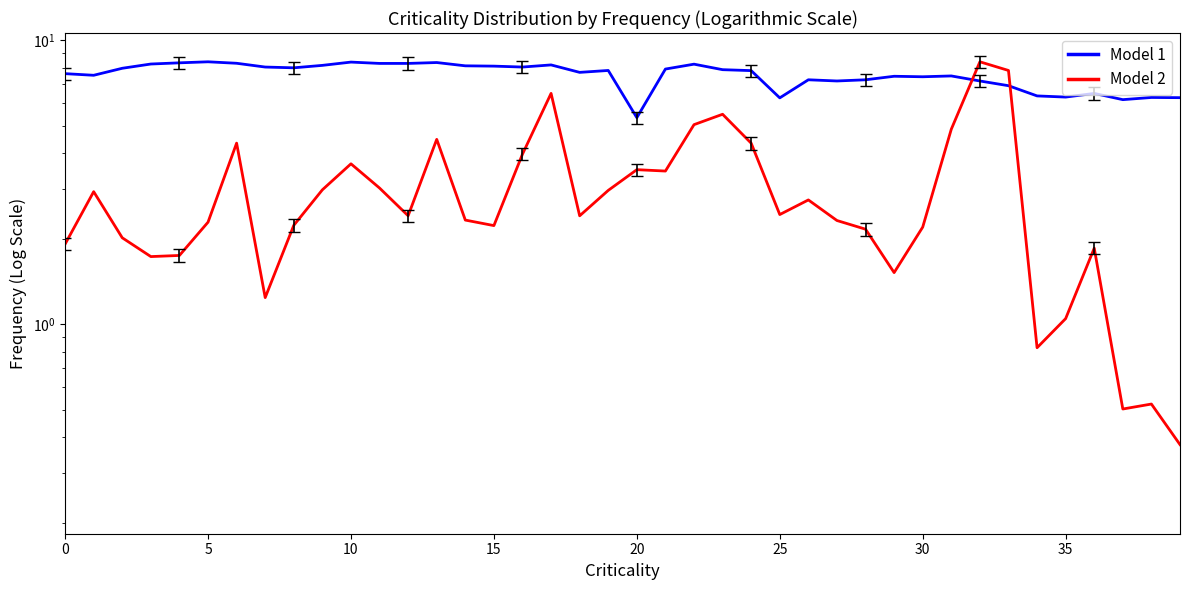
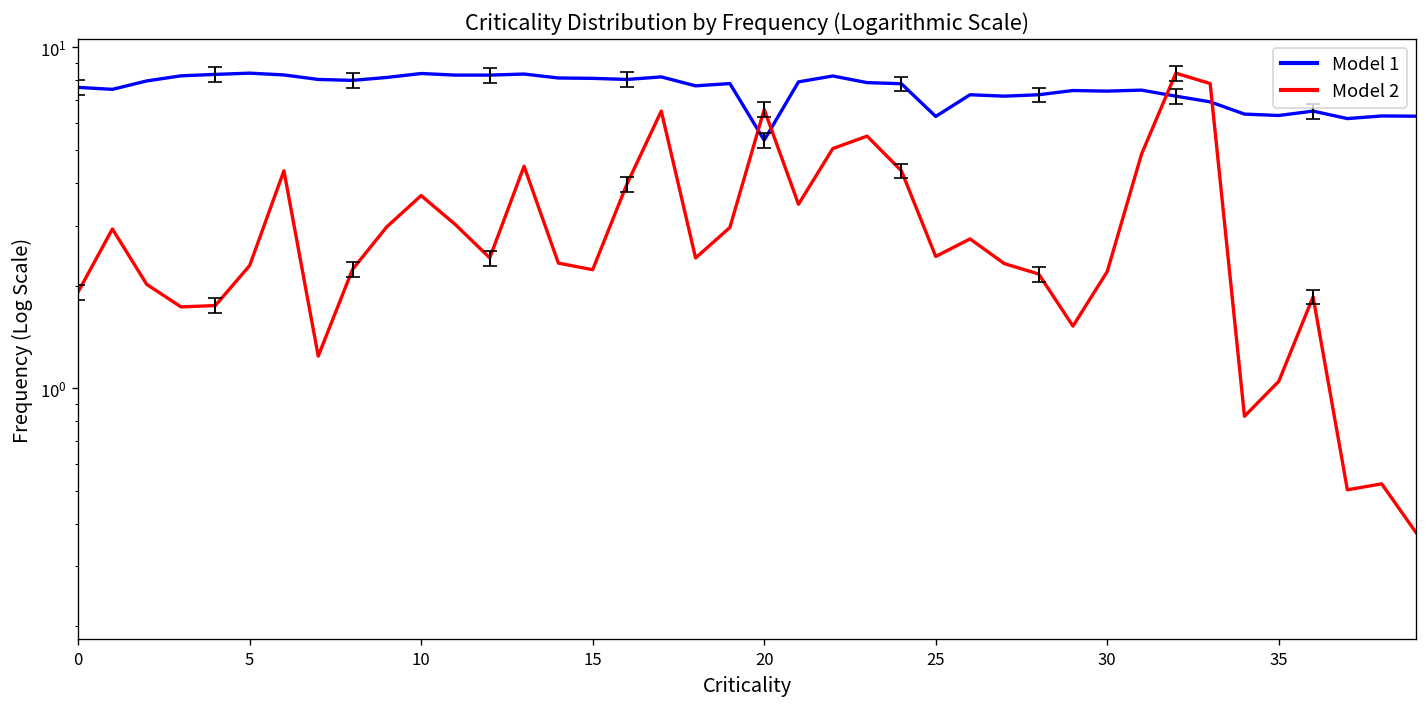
  {
    "Model 1": {
      "0": 7.6,
      "5": 8.4,
      "10": 8.4,
      "15": 8.1,
      "20": 5.3,
      "25": 6.3,
      "30": 7.4,
      "35": 6.3
    },
    "Model 2": {
      "0": 1.9,
      "5": 2.3,
      "10": 3.7,
      "15": 2.2,
-     "20": 3.5,
+     "20": 6.6,
      "25": 2.4,
      "30": 2.2,
      "35": 1.05
    }
  }
